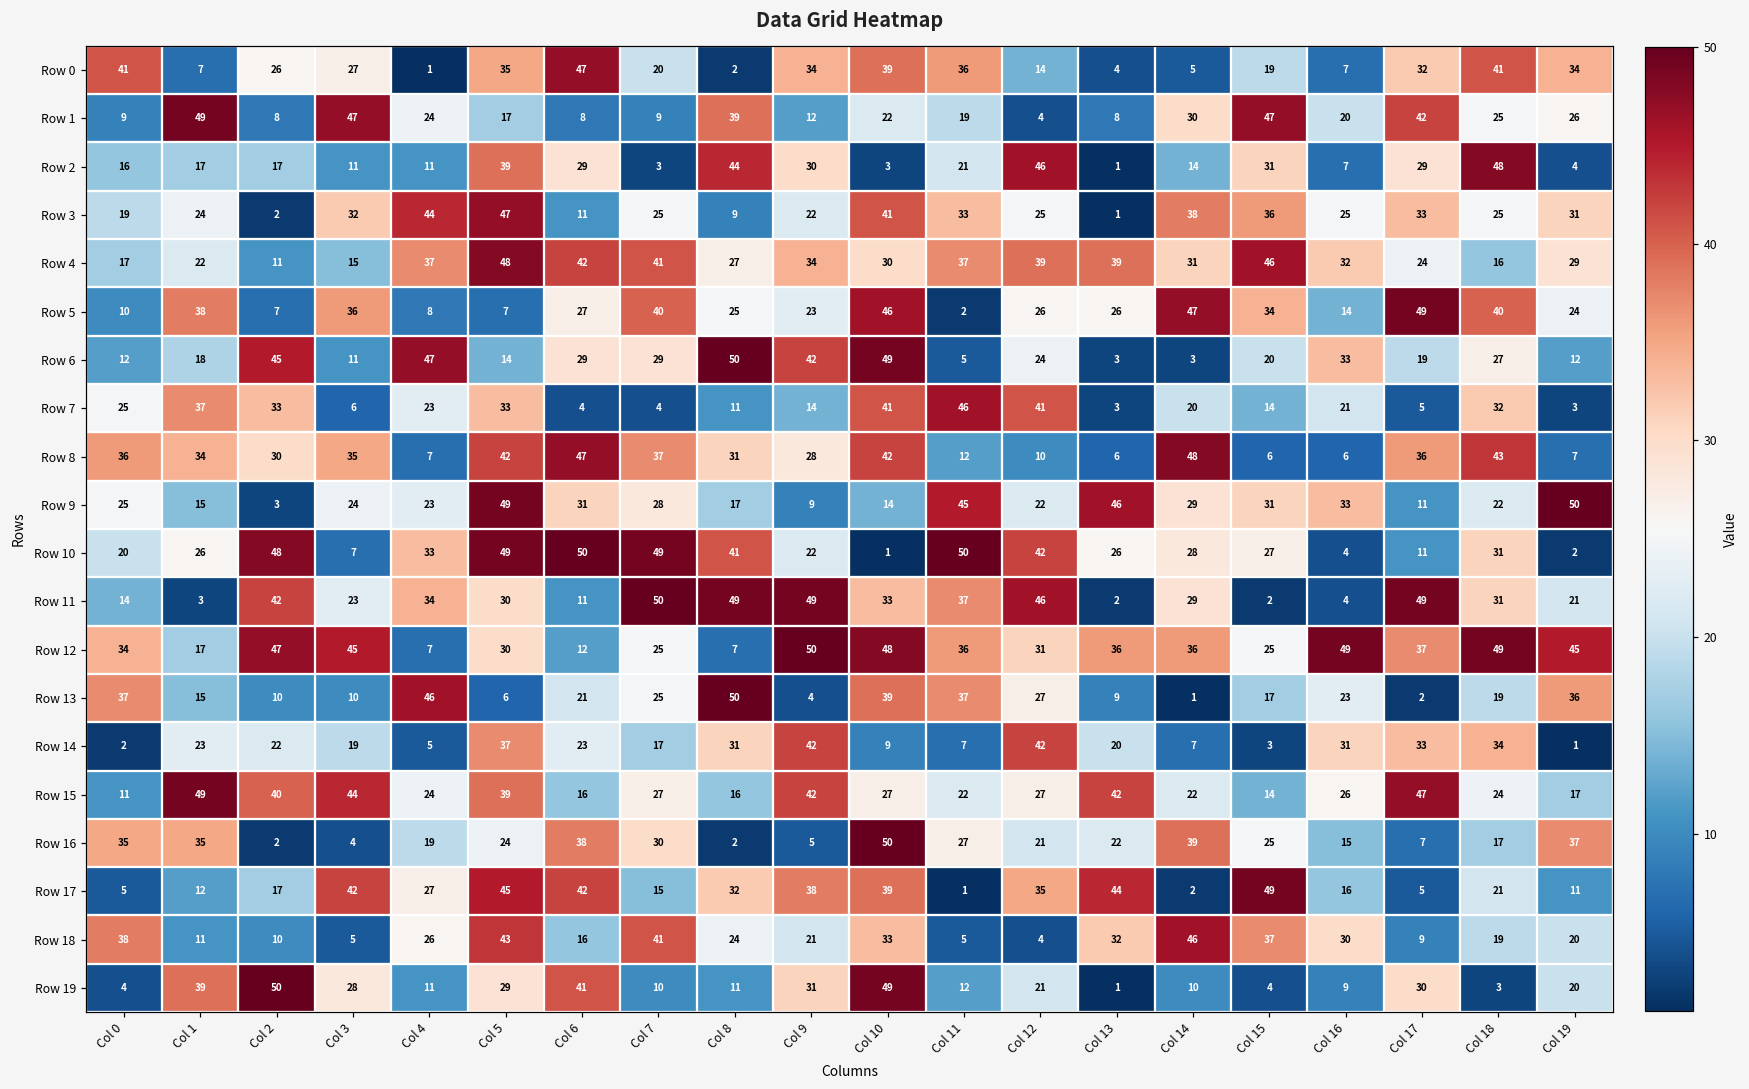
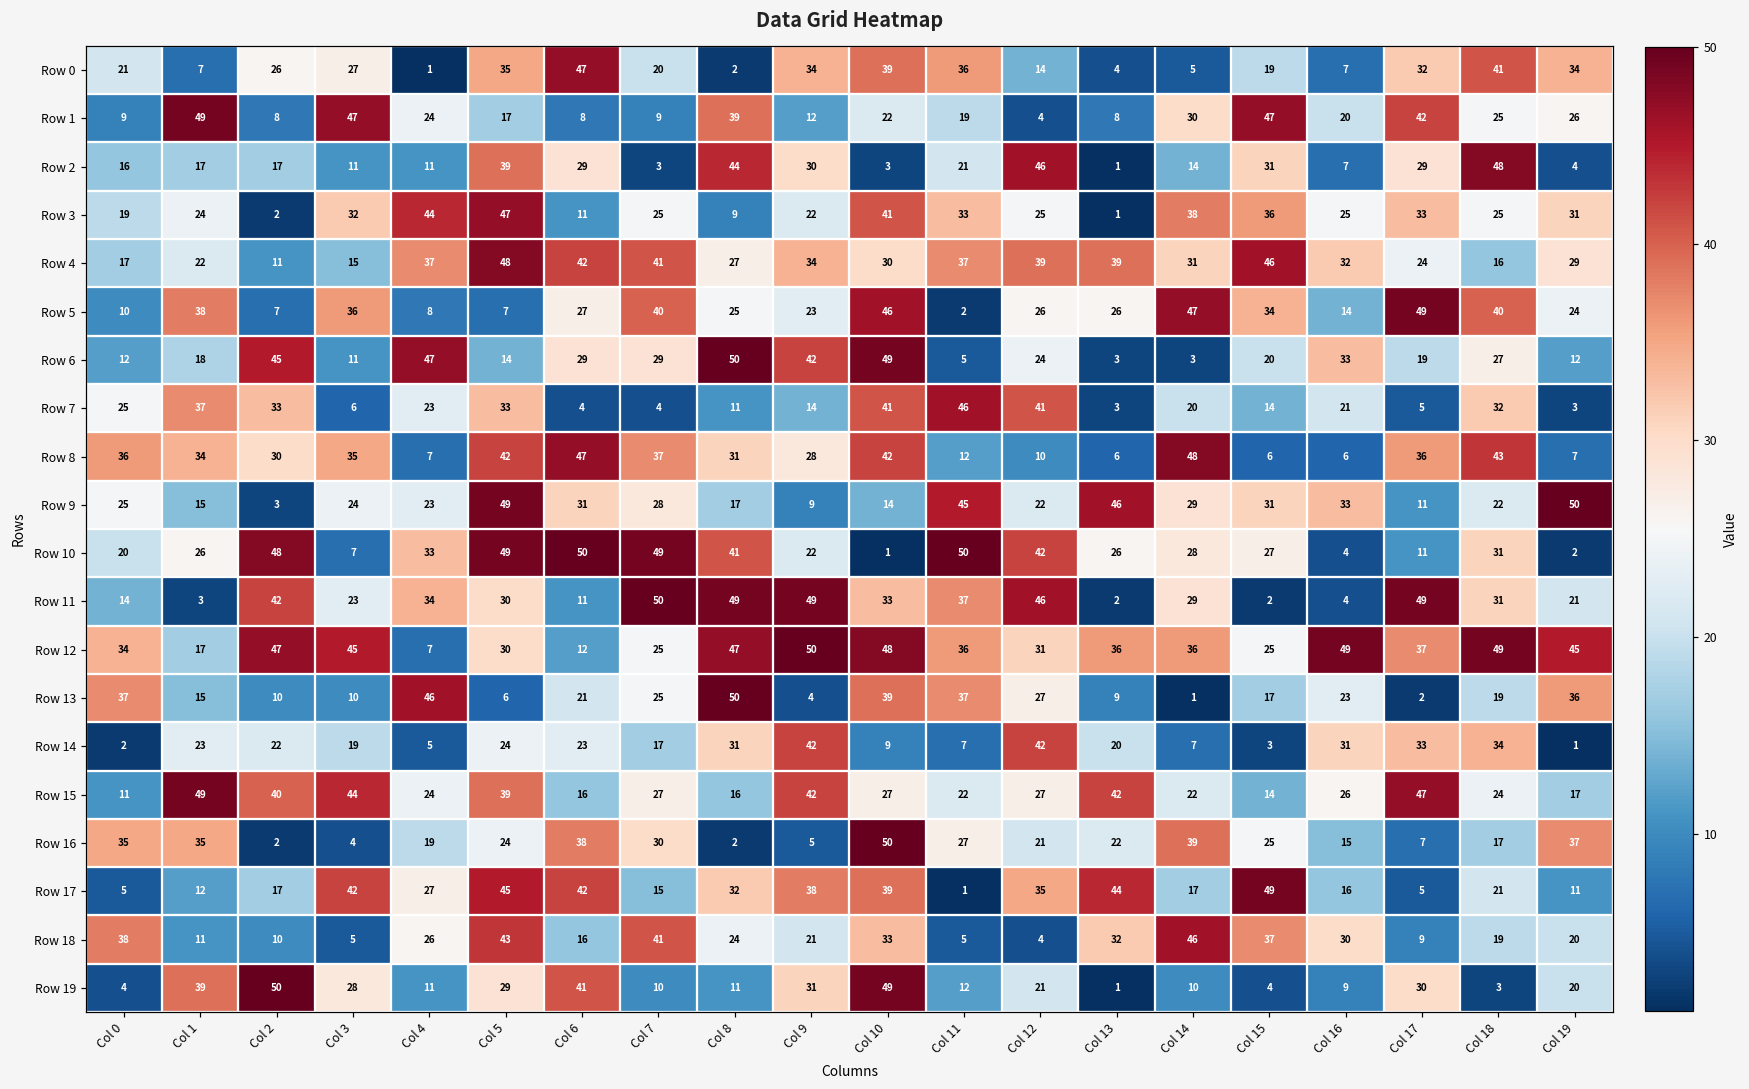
  {
    "Row 0": {
-     "Col 0": 41,
+     "Col 0": 21,
      "Col 1": 7,
      "Col 2": 26,
      "Col 3": 27,
      "Col 4": 1,
      "Col 5": 35,
      "Col 6": 47,
      "Col 7": 20,
      "Col 8": 2,
      "Col 9": 34,
      "Col 10": 39,
      "Col 11": 36,
      "Col 12": 14,
      "Col 13": 4,
      "Col 14": 5,
      "Col 15": 19,
      "Col 16": 7,
      "Col 17": 32,
      "Col 18": 41,
      "Col 19": 34
    },
    "Row 12": {
      "Col 0": 34,
      "Col 1": 17,
      "Col 2": 47,
      "Col 3": 45,
      "Col 4": 7,
      "Col 5": 30,
      "Col 6": 12,
      "Col 7": 25,
-     "Col 8": 7,
+     "Col 8": 47,
      "Col 9": 50,
      "Col 10": 48,
      "Col 11": 36,
      "Col 12": 31,
      "Col 13": 36,
      "Col 14": 36,
      "Col 15": 25,
      "Col 16": 49,
      "Col 17": 37,
      "Col 18": 49,
      "Col 19": 45
    },
    "Row 14": {
      "Col 0": 2,
      "Col 1": 23,
      "Col 2": 22,
      "Col 3": 19,
      "Col 4": 5,
-     "Col 5": 37,
+     "Col 5": 24,
      "Col 6": 23,
      "Col 7": 17,
      "Col 8": 31,
      "Col 9": 42,
      "Col 10": 9,
      "Col 11": 7,
      "Col 12": 42,
      "Col 13": 20,
      "Col 14": 7,
      "Col 15": 3,
      "Col 16": 31,
      "Col 17": 33,
      "Col 18": 34,
      "Col 19": 1
    },
    "Row 17": {
      "Col 0": 5,
      "Col 1": 12,
      "Col 2": 17,
      "Col 3": 42,
      "Col 4": 27,
      "Col 5": 45,
      "Col 6": 42,
      "Col 7": 15,
      "Col 8": 32,
      "Col 9": 38,
      "Col 10": 39,
      "Col 11": 1,
      "Col 12": 35,
      "Col 13": 44,
-     "Col 14": 2,
+     "Col 14": 17,
      "Col 15": 49,
      "Col 16": 16,
      "Col 17": 5,
      "Col 18": 21,
      "Col 19": 11
    }
  }
